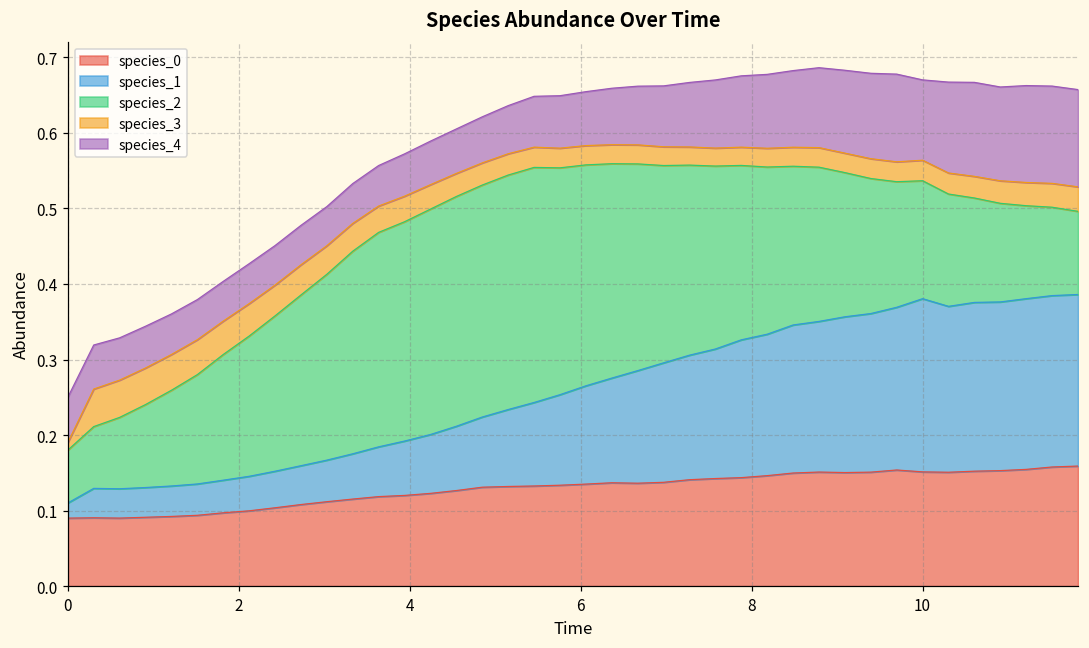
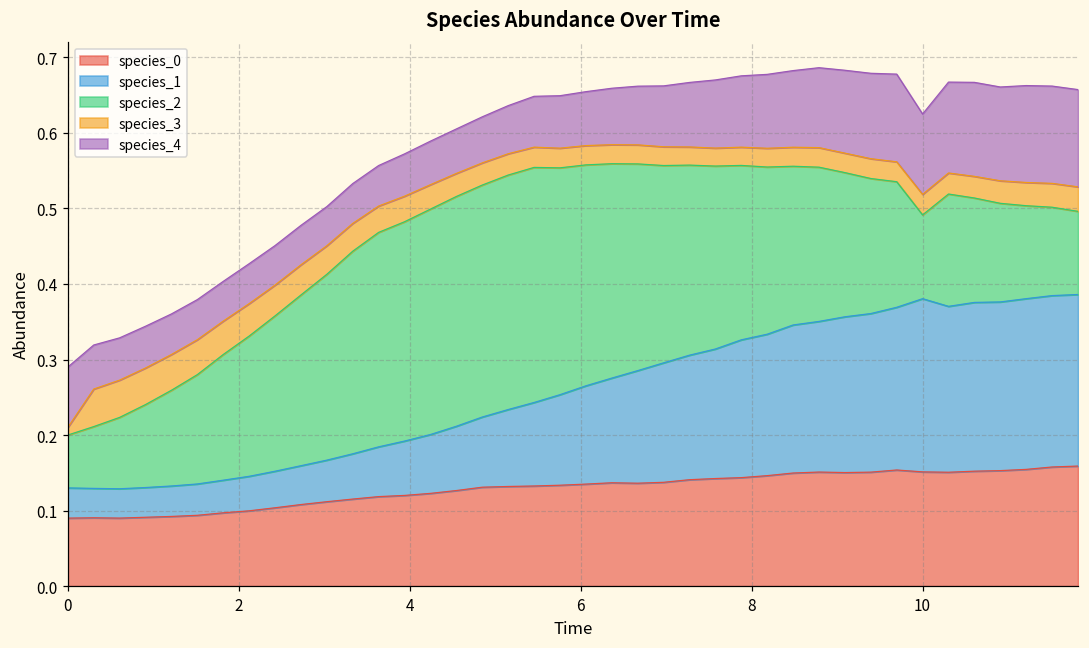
  {
    "species_0": {
      "0": 0.09,
      "10": 0.15
    },
    "species_1": {
-     "0": 0.02,
+     "0": 0.04,
      "10": 0.23
    },
    "species_2": {
      "0": 0.07,
-     "10": 0.16
+     "10": 0.11
    },
    "species_3": {
      "0": 0.01,
      "10": 0.03
    },
    "species_4": {
-     "0": 0.06,
+     "0": 0.08,
      "10": 0.11
    }
  }
